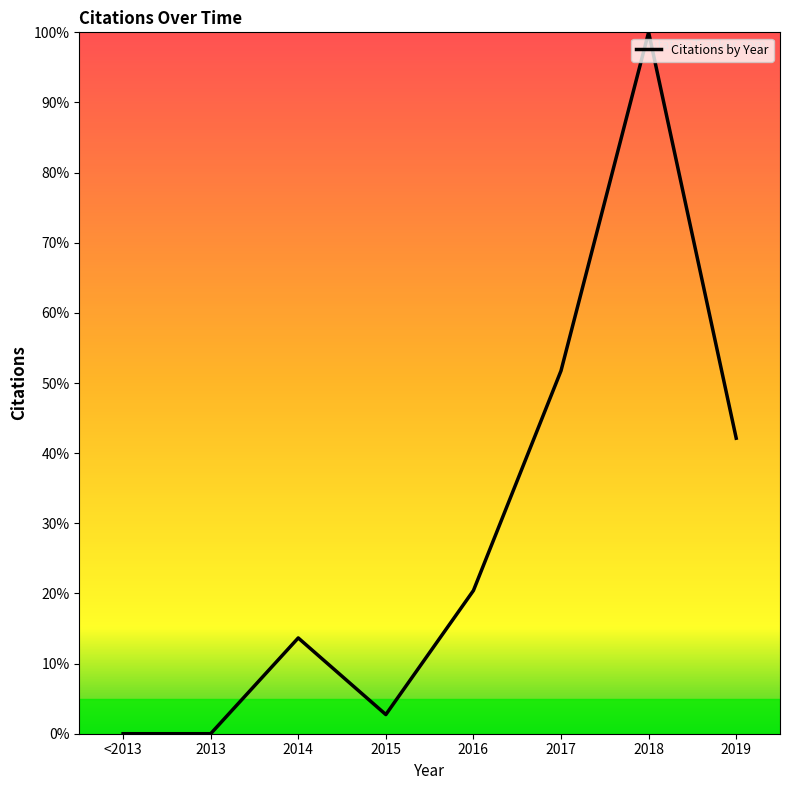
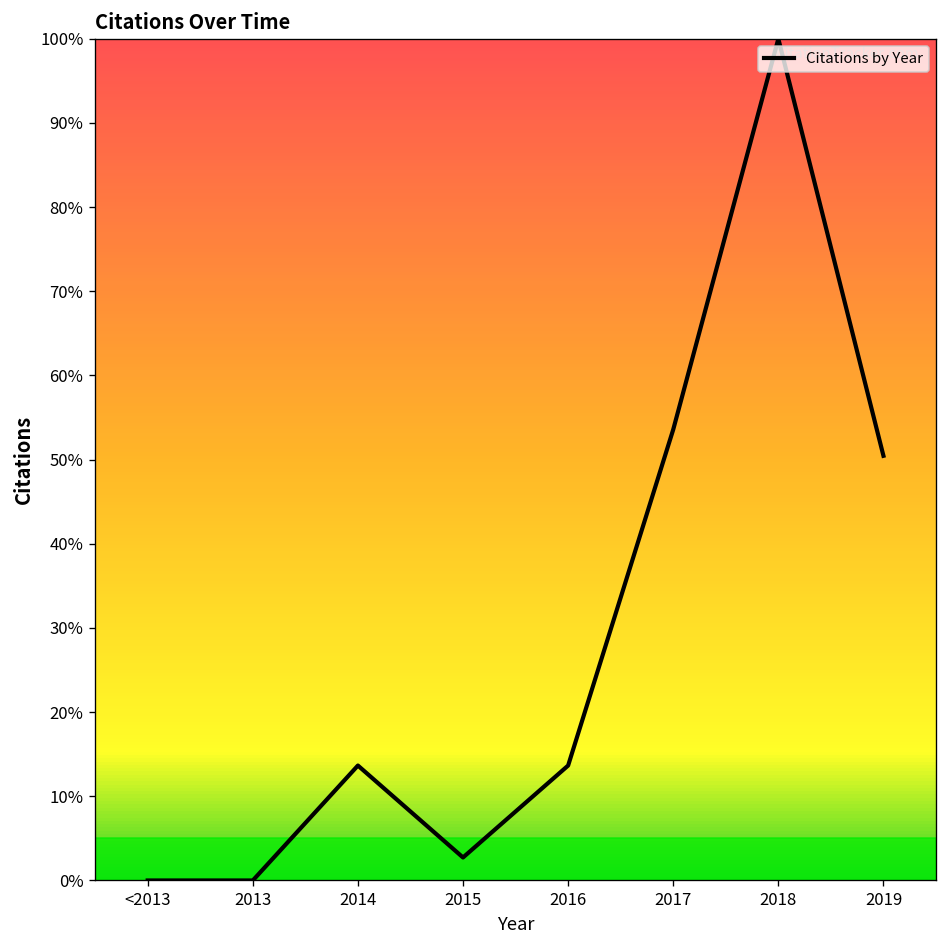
  {
    "2014": "14%",
-   "2016": "20%",
-   "2017": "52%",
+   "2016": "14%",
+   "2017": "54%",
    "2018": "100%",
-   "2019": "42%"
+   "2019": "50%"
  }
